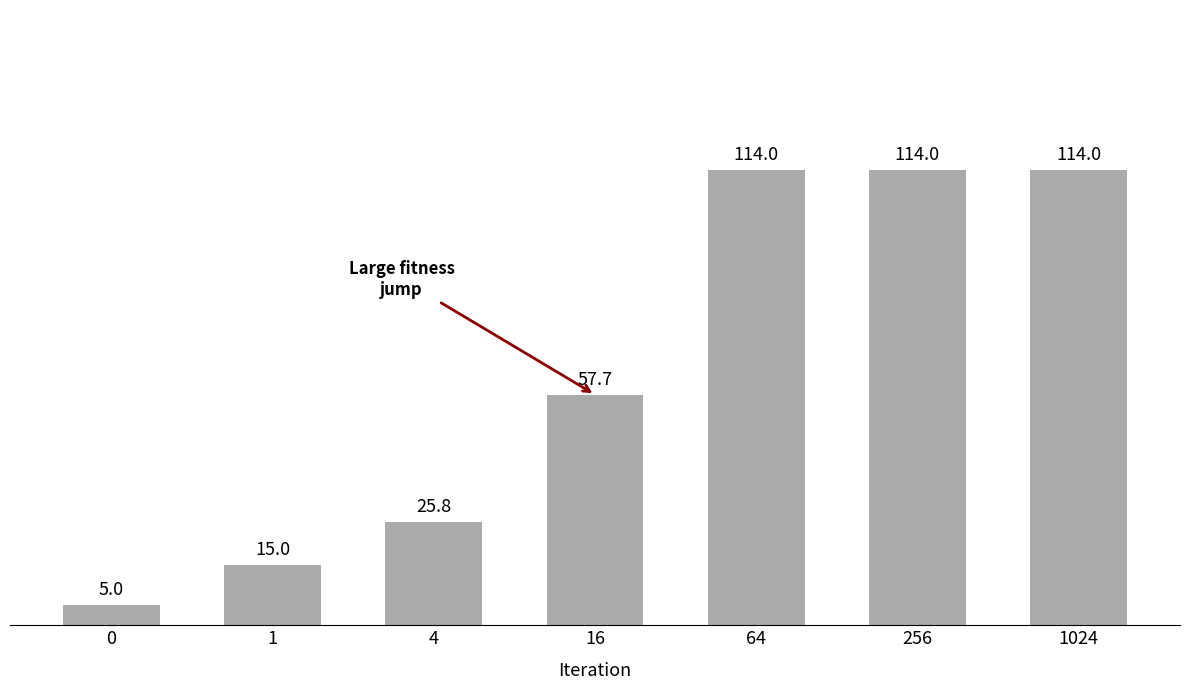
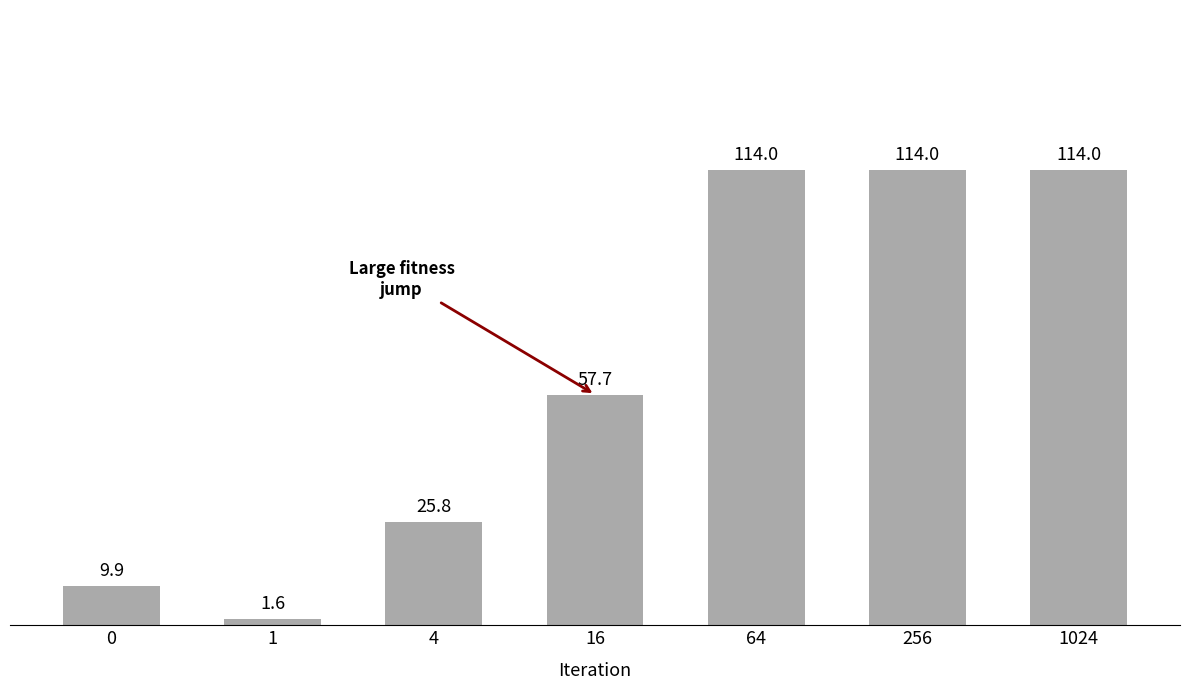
  {
-   "0": 5.0,
-   "1": 15.0,
+   "0": 9.9,
+   "1": 1.6,
    "4": 25.8,
    "64": 114.0,
    "256": 114.0,
    "1024": 114.0
  }
